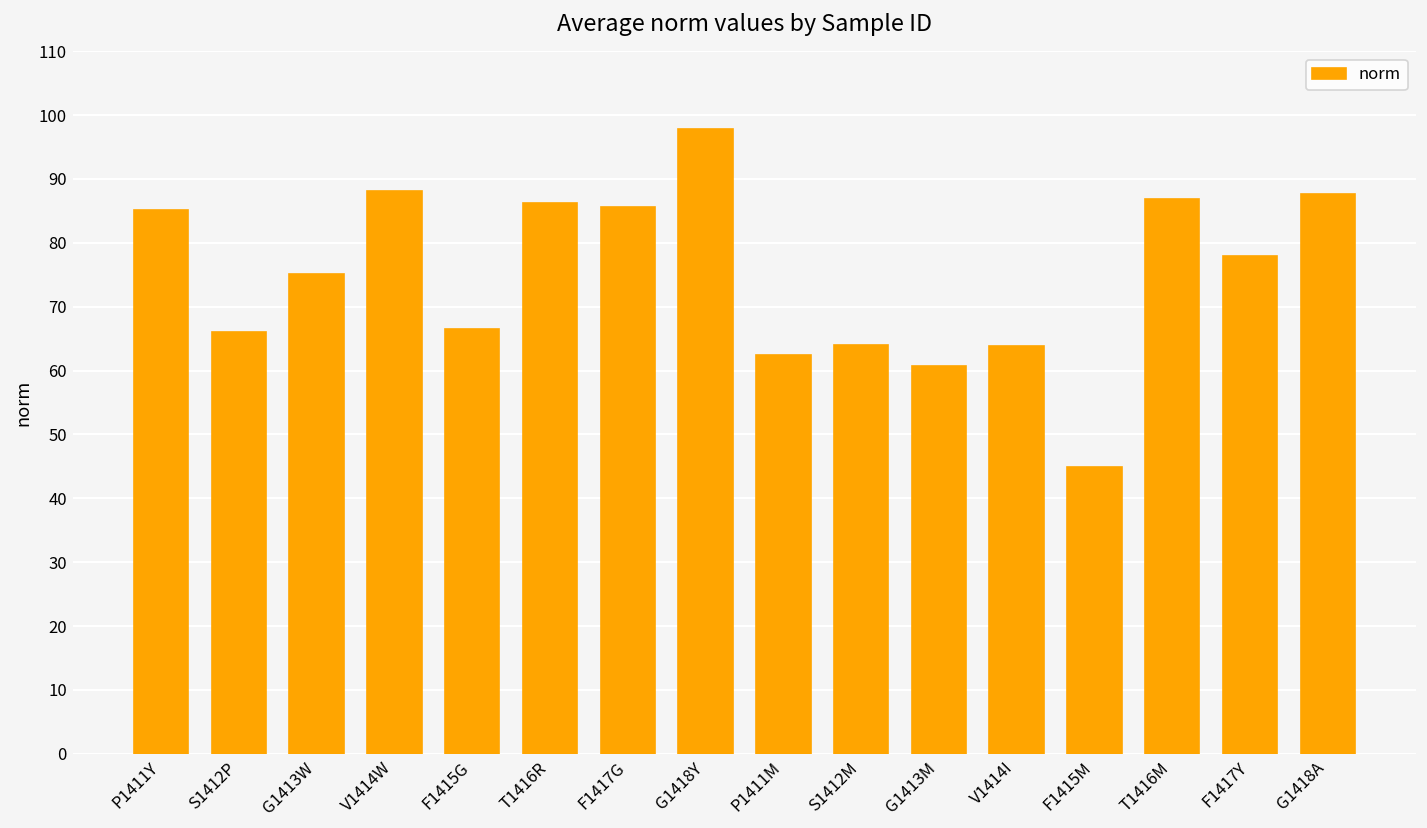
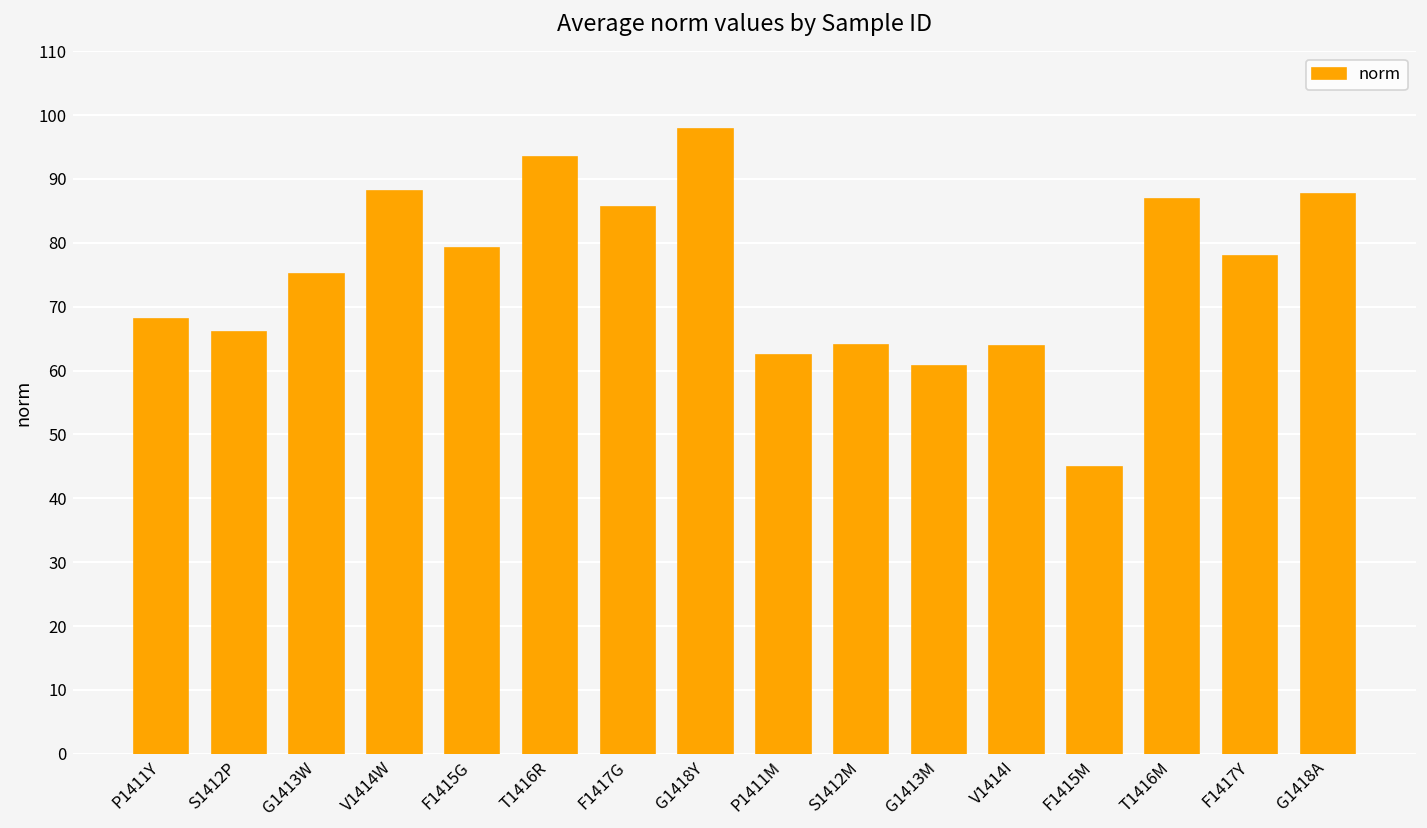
  {
-   "P1411Y": 85,
+   "P1411Y": 68,
    "S1412P": 66,
    "G1413W": 75,
    "V1414W": 88,
-   "F1415G": 67,
-   "T1416R": 86,
+   "F1415G": 79,
+   "T1416R": 93,
    "F1417G": 86,
    "G1418Y": 98,
    "P1411M": 62,
    "S1412M": 64,
    "G1413M": 61,
    "V1414I": 64,
    "F1415M": 45,
    "T1416M": 87,
    "F1417Y": 78,
    "G1418A": 88
  }
